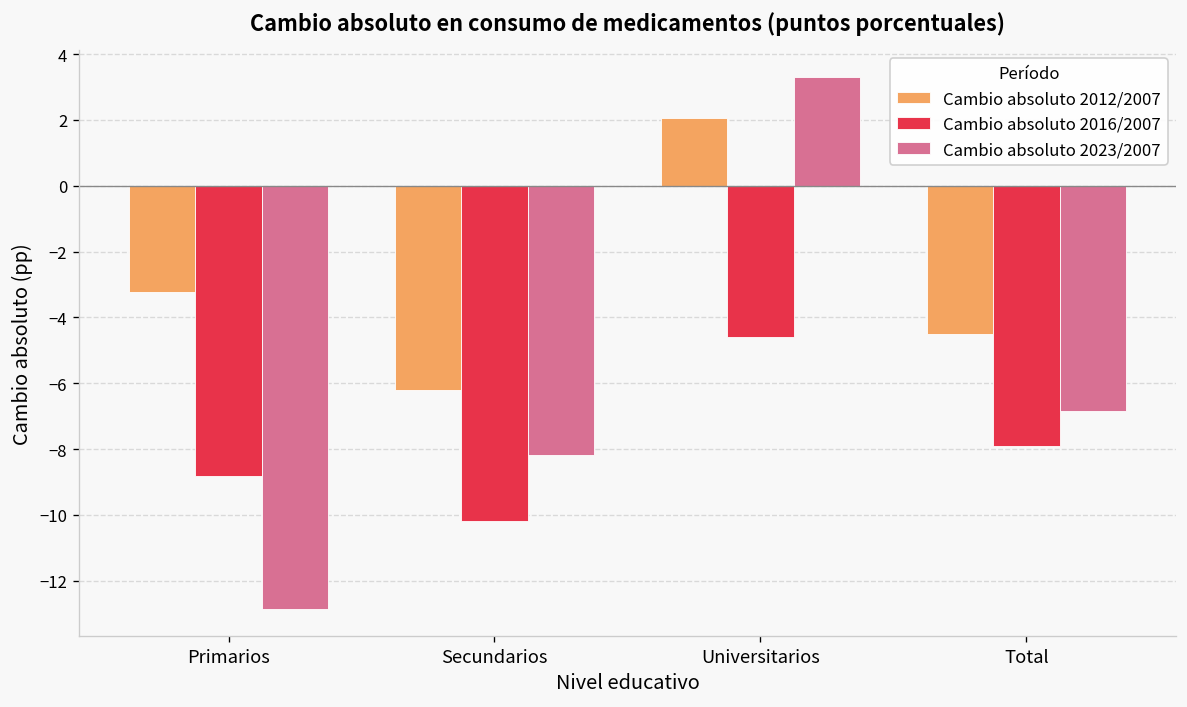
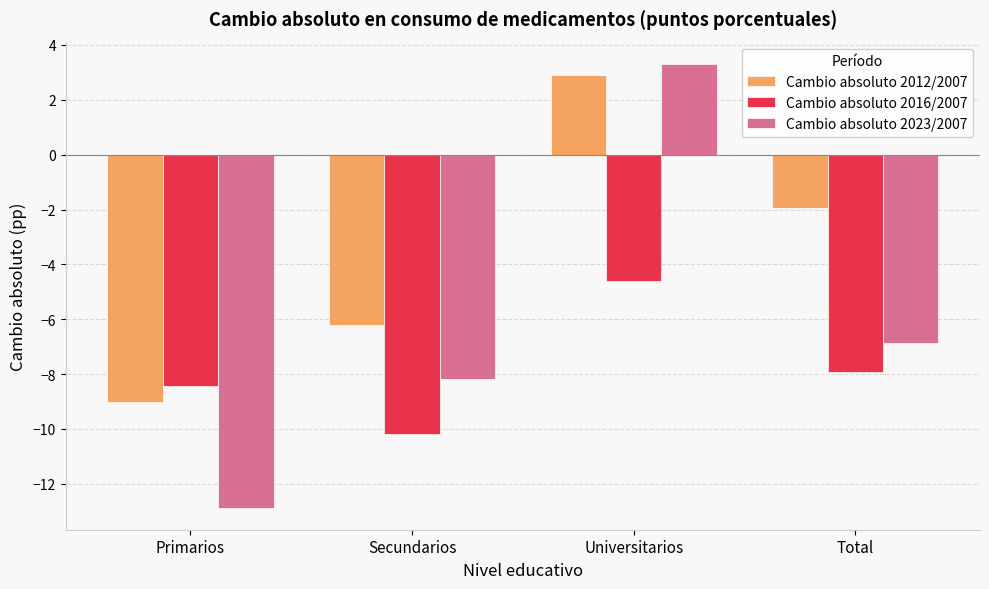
  {
    "Cambio absoluto 2012/2007": {
-     "Primarios": -3.2,
+     "Primarios": -9.0,
      "Secundarios": -6.2,
-     "Universitarios": 2.1,
-     "Total": -4.5
+     "Universitarios": 2.9,
+     "Total": -2.0
    },
    "Cambio absoluto 2016/2007": {
-     "Primarios": -8.8,
+     "Primarios": -8.4,
      "Secundarios": -10.2,
      "Universitarios": -4.6,
      "Total": -7.9
    },
    "Cambio absoluto 2023/2007": {
      "Primarios": -12.9,
      "Secundarios": -8.2,
      "Universitarios": 3.3,
      "Total": -6.9
    }
  }
